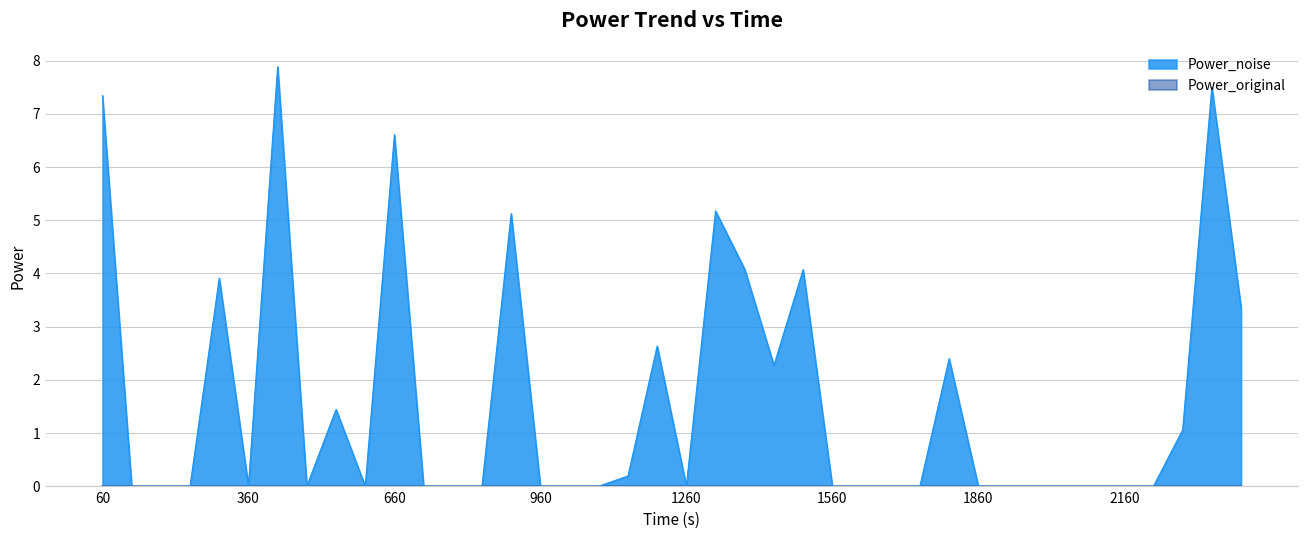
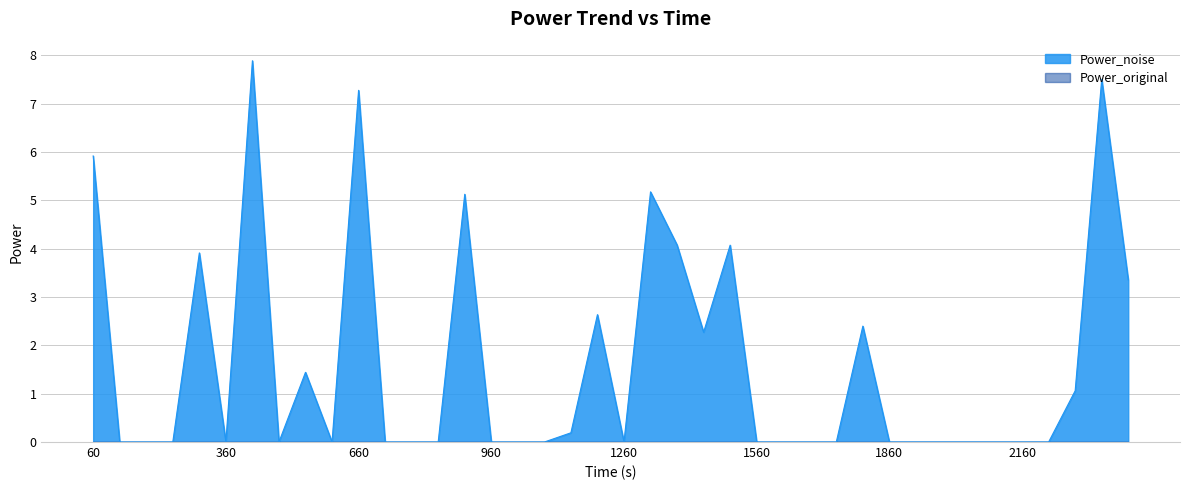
  {
    "Power_noise": {
-     "60": 7.3,
-     "660": 6.6
+     "60": 5.9,
+     "660": 7.3
    },
    "Power_original": {
      "60": 0.0,
      "660": 0.0
    }
  }
